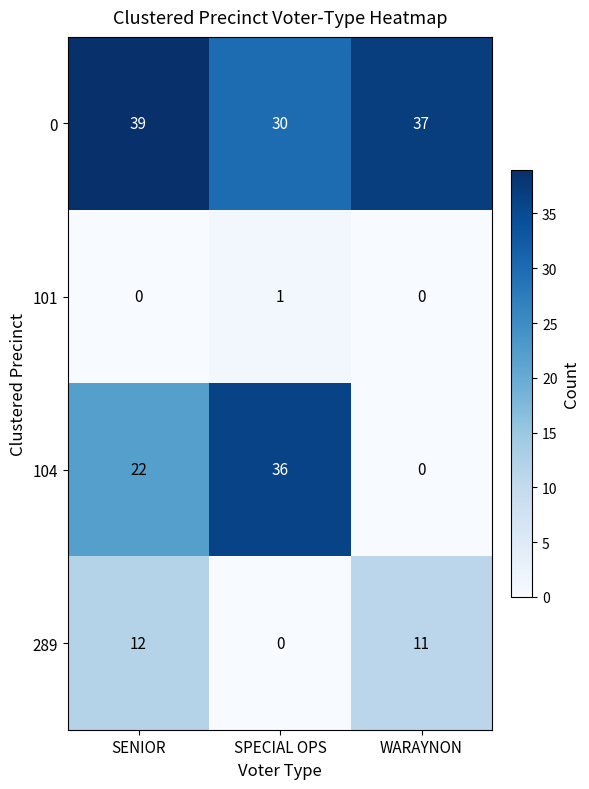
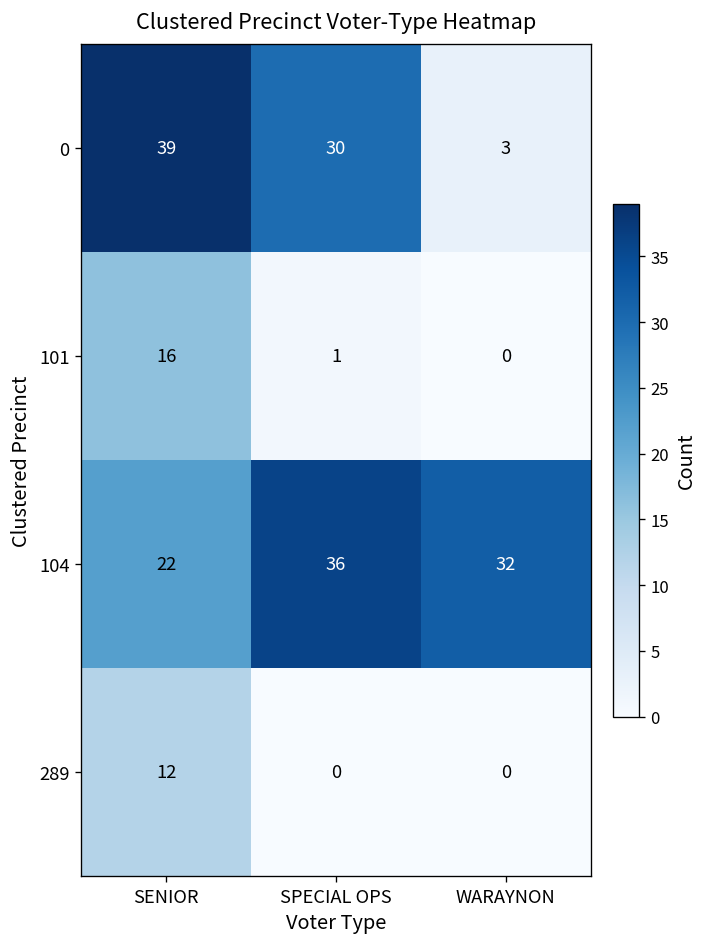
  {
    "0": {
      "SENIOR": 39,
      "SPECIAL OPS": 30,
-     "WARAYNON": 37
+     "WARAYNON": 3
    },
    "101": {
-     "SENIOR": 0,
+     "SENIOR": 16,
      "SPECIAL OPS": 1,
      "WARAYNON": 0
    },
    "104": {
      "SENIOR": 22,
      "SPECIAL OPS": 36,
-     "WARAYNON": 0
+     "WARAYNON": 32
    },
    "289": {
      "SENIOR": 12,
      "SPECIAL OPS": 0,
-     "WARAYNON": 11
+     "WARAYNON": 0
    }
  }
